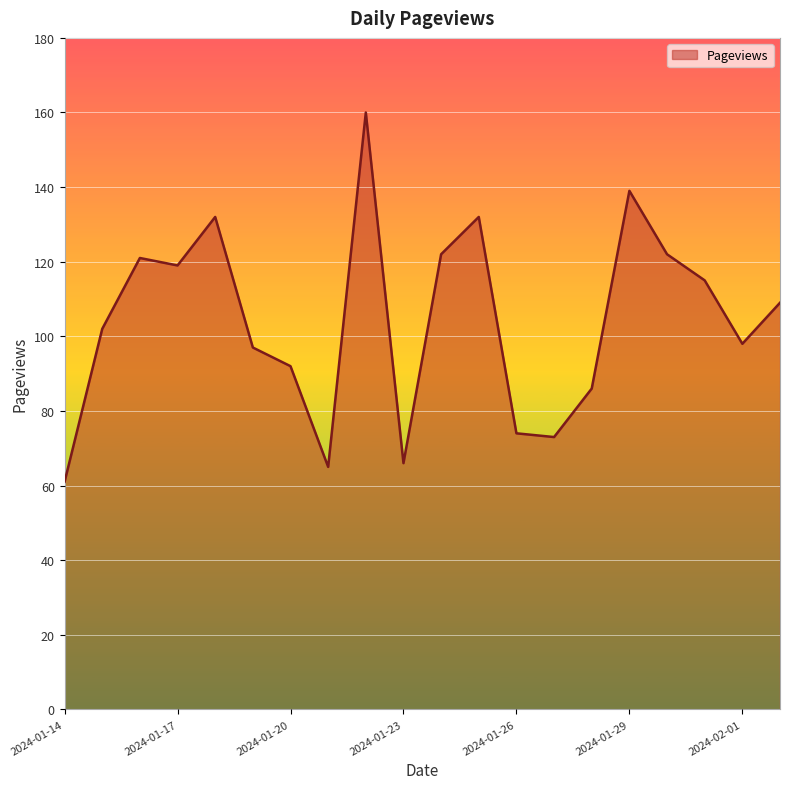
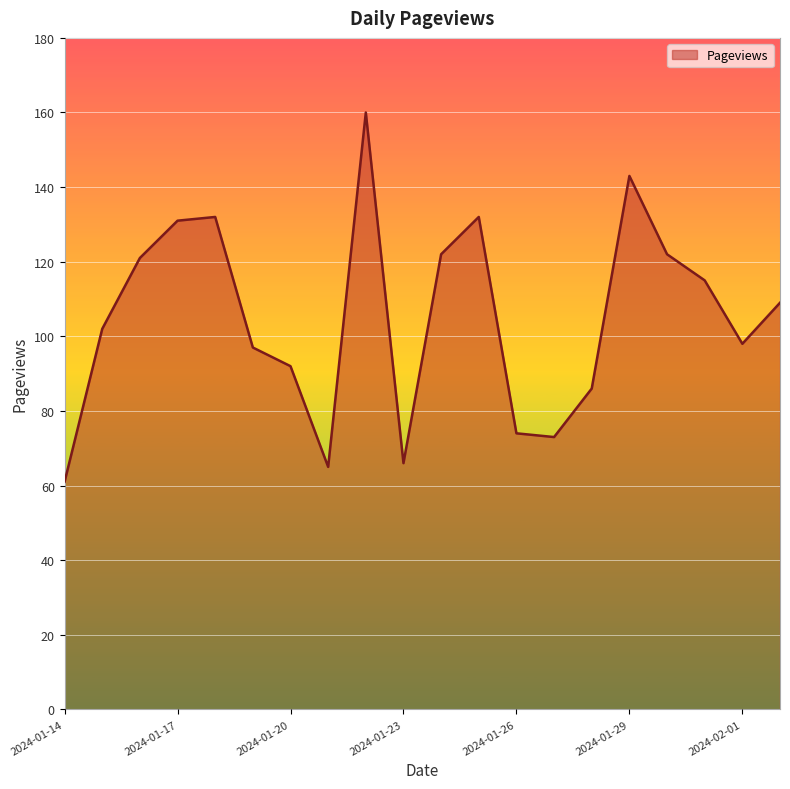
  {
    "2024-01-14": 61,
-   "2024-01-17": 119,
+   "2024-01-17": 131,
    "2024-01-20": 92,
    "2024-01-23": 66,
    "2024-01-26": 74,
-   "2024-01-29": 139,
+   "2024-01-29": 143,
    "2024-02-01": 98
  }
